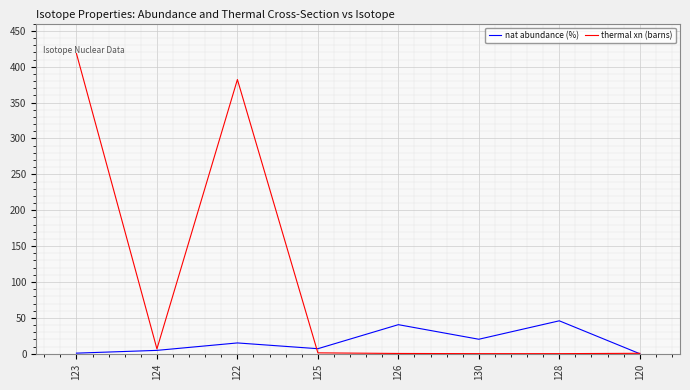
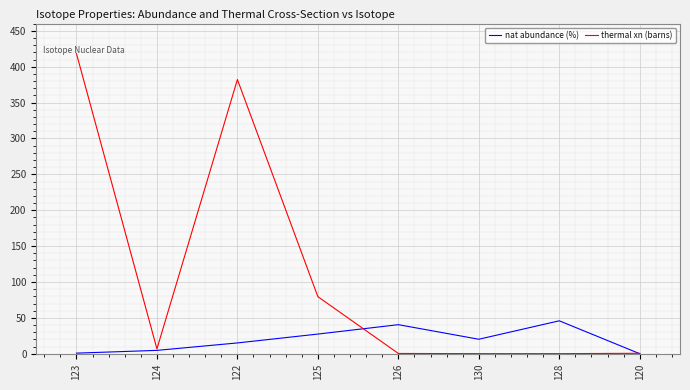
  {
    "nat abundance (%)": {
      "123": 0,
      "122": 20,
-     "125": 10,
+     "125": 30,
      "126": 40,
      "130": 20,
      "128": 50
    },
    "thermal xn (barns)": {
      "123": 420,
      "122": 380,
-     "125": 0,
+     "125": 80,
      "126": 0,
      "130": 0,
      "128": 0
    }
  }
